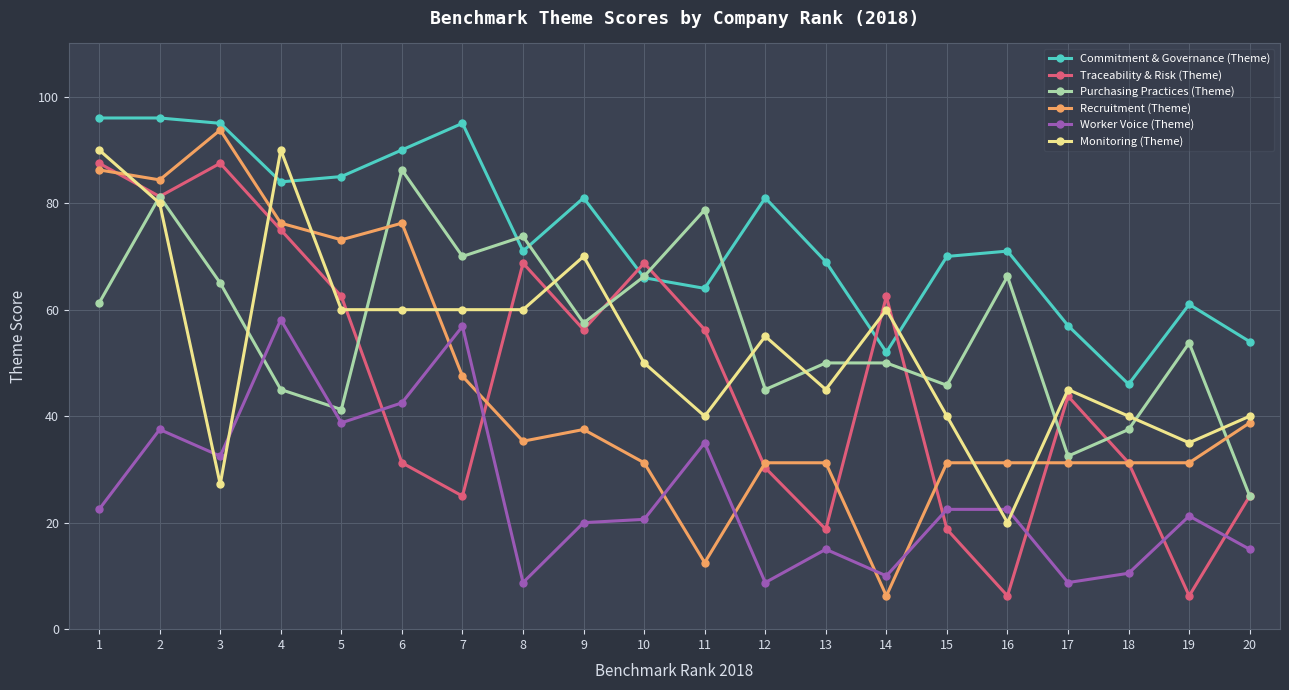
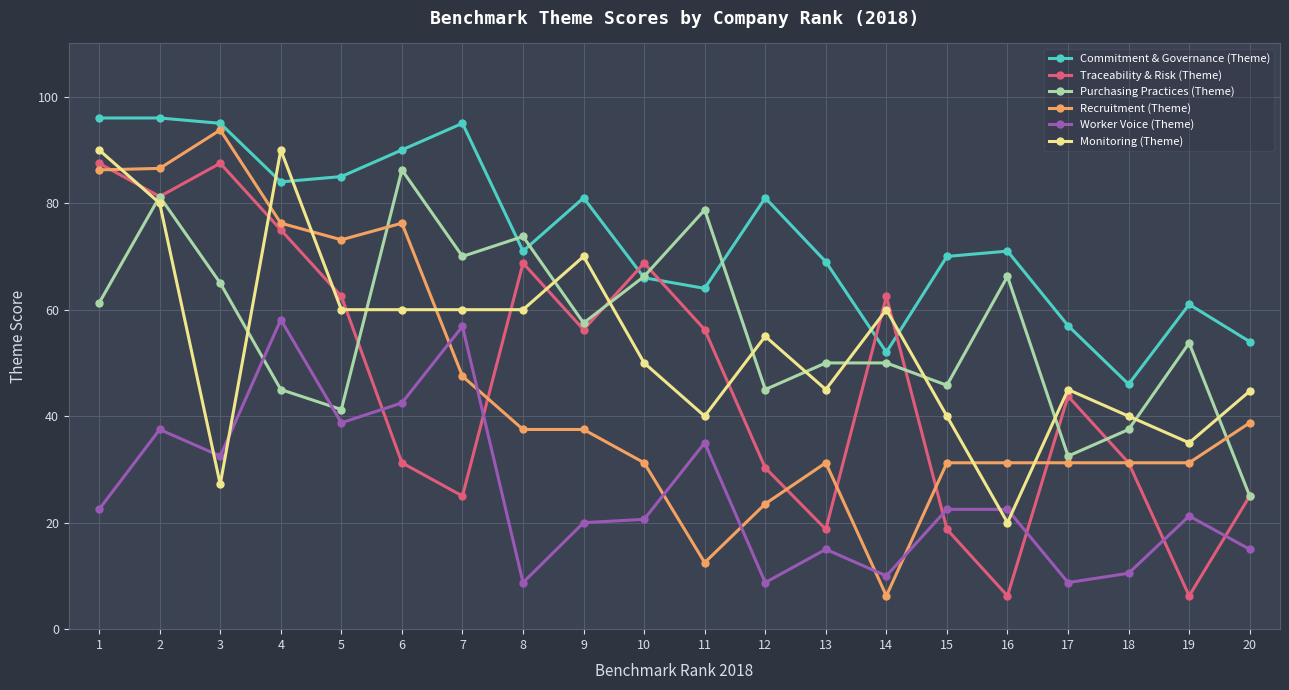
  {
    "Commitment & Governance (Theme)": {
      "1": 96,
      "2": 96,
      "3": 95,
      "4": 84,
      "5": 85,
      "6": 90,
      "7": 95,
      "8": 71,
      "9": 81,
      "11": 64,
      "12": 81,
      "13": 69,
      "14": 52,
      "15": 70,
      "16": 71,
      "17": 57,
      "18": 46,
      "19": 61,
      "20": 54
    },
    "Traceability & Risk (Theme)": {
      "1": 88,
      "3": 88,
      "4": 75,
      "5": 63,
      "6": 31,
      "7": 25,
      "8": 69,
      "9": 56,
      "10": 69,
      "11": 56,
      "12": 30,
      "13": 19,
      "14": 63,
      "15": 19,
      "16": 6,
      "17": 44,
      "19": 6
    },
    "Purchasing Practices (Theme)": {
      "1": 61,
      "3": 65,
      "4": 45,
      "5": 41,
      "6": 86,
      "7": 70,
      "8": 74,
      "9": 58,
      "11": 79,
      "12": 45,
      "13": 50,
      "14": 50,
      "15": 46,
      "16": 66,
      "17": 33,
      "18": 38,
      "19": 54
    },
    "Recruitment (Theme)": {
      "1": 86,
-     "2": 84,
+     "2": 87,
      "3": 94,
      "4": 76,
      "5": 73,
      "6": 76,
      "7": 48,
-     "8": 35,
+     "8": 38,
      "9": 38,
      "10": 31,
      "11": 13,
-     "12": 31,
+     "12": 24,
      "13": 31,
      "14": 6,
      "15": 31,
      "16": 31,
      "17": 31,
      "19": 31,
      "20": 39
    },
    "Worker Voice (Theme)": {
      "1": 23,
      "2": 38,
      "3": 33,
      "4": 58,
      "5": 39,
      "6": 43,
      "7": 57,
      "8": 9,
      "9": 20,
      "10": 21,
      "11": 35,
      "12": 9,
      "13": 15,
      "14": 10,
      "15": 23,
      "16": 23,
      "17": 9,
      "18": 11,
      "19": 21,
      "20": 15
    },
    "Monitoring (Theme)": {
      "1": 90,
      "2": 80,
      "3": 27,
      "4": 90,
      "5": 60,
      "6": 60,
      "7": 60,
      "8": 60,
      "9": 70,
      "10": 50,
      "11": 40,
      "12": 55,
      "13": 45,
      "14": 60,
      "15": 40,
      "16": 20,
      "17": 45,
      "18": 40,
      "19": 35,
-     "20": 40
+     "20": 45
    }
  }
